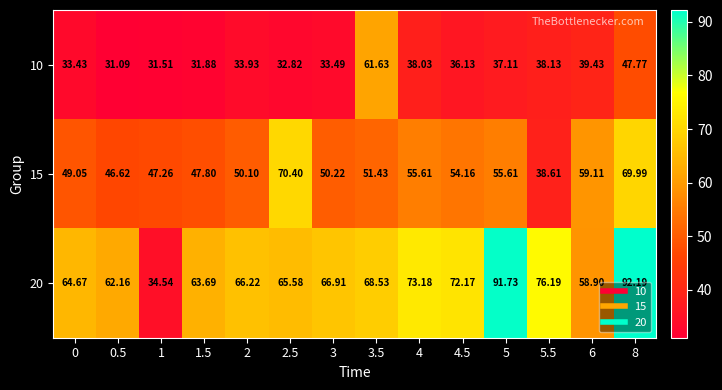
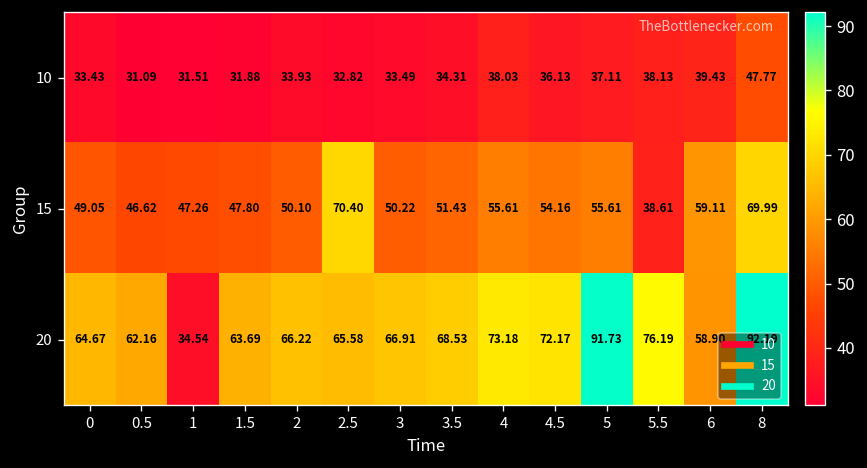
  {
    "10": {
      "0": 33.43,
      "0.5": 31.09,
      "1": 31.51,
      "1.5": 31.88,
      "2": 33.93,
      "2.5": 32.82,
      "3": 33.49,
-     "3.5": 61.63,
+     "3.5": 34.31,
      "4": 38.03,
      "4.5": 36.13,
      "5": 37.11,
      "5.5": 38.13,
      "8": 47.77
    },
    "15": {
      "0": 49.05,
      "0.5": 46.62,
      "1": 47.26,
      "1.5": 47.80,
      "2": 50.10,
      "2.5": 70.40,
      "3": 50.22,
      "3.5": 51.43,
      "4": 55.61,
      "4.5": 54.16,
      "5": 55.61,
      "5.5": 38.61,
      "6": 59.11,
      "8": 69.99
    },
    "20": {
      "0": 64.67,
      "0.5": 62.16,
      "1": 34.54,
      "1.5": 63.69,
      "2": 66.22,
      "2.5": 65.58,
      "3": 66.91,
      "3.5": 68.53,
      "4": 73.18,
      "4.5": 72.17,
      "5": 91.73,
      "5.5": 76.19
    }
  }
